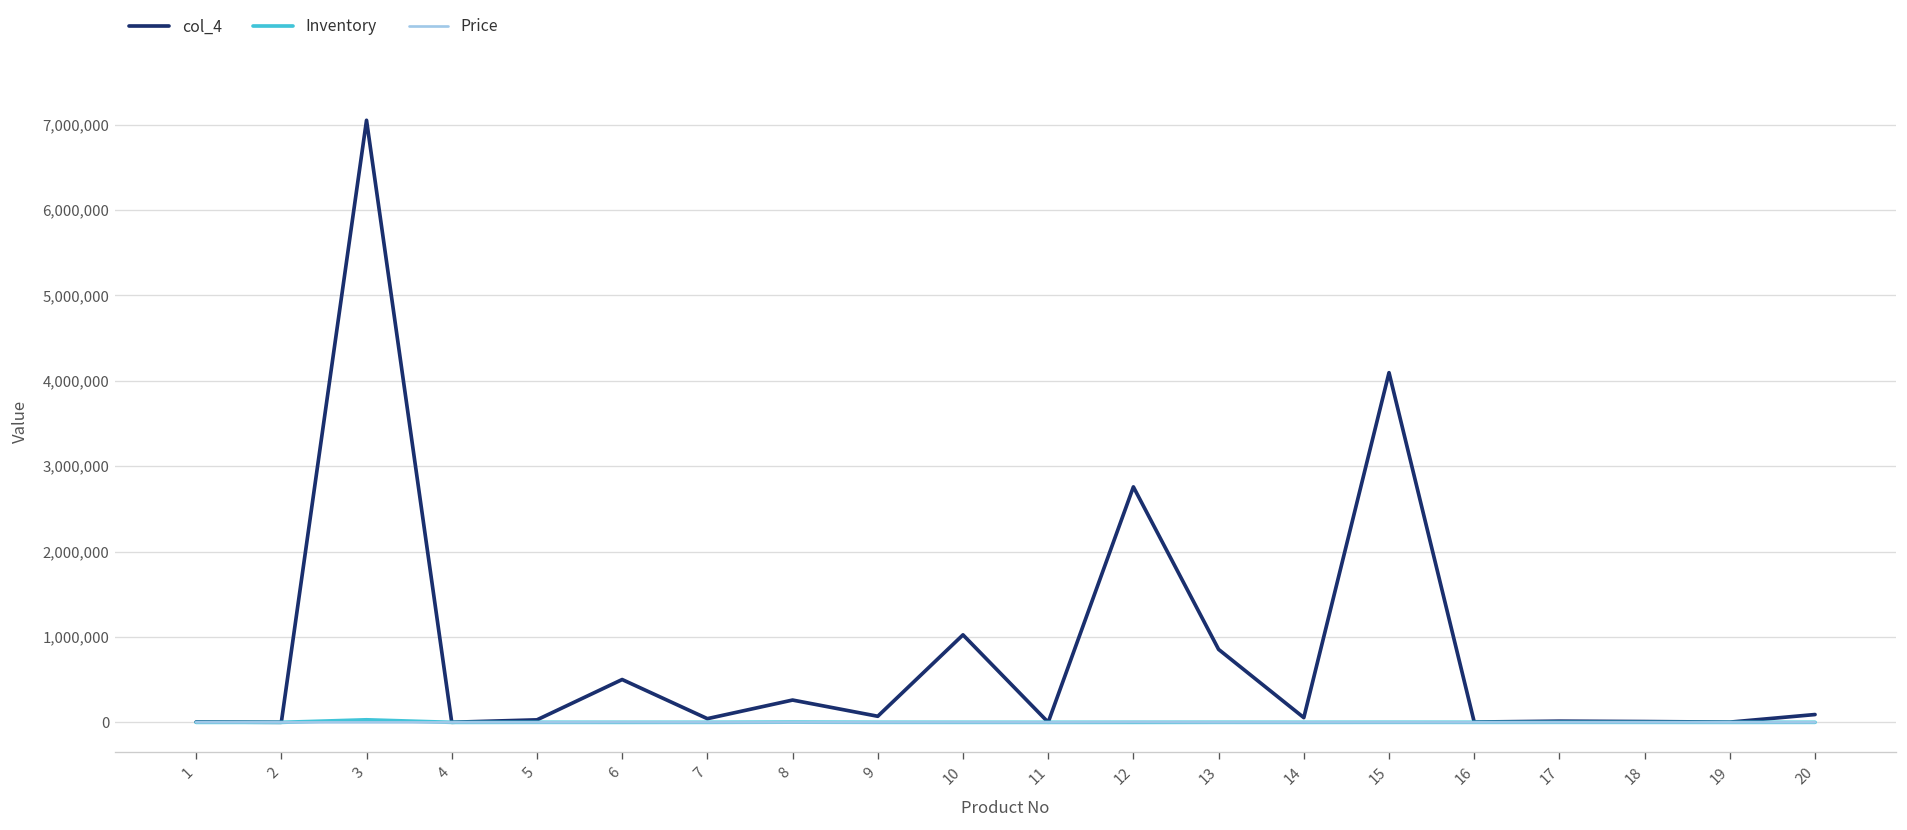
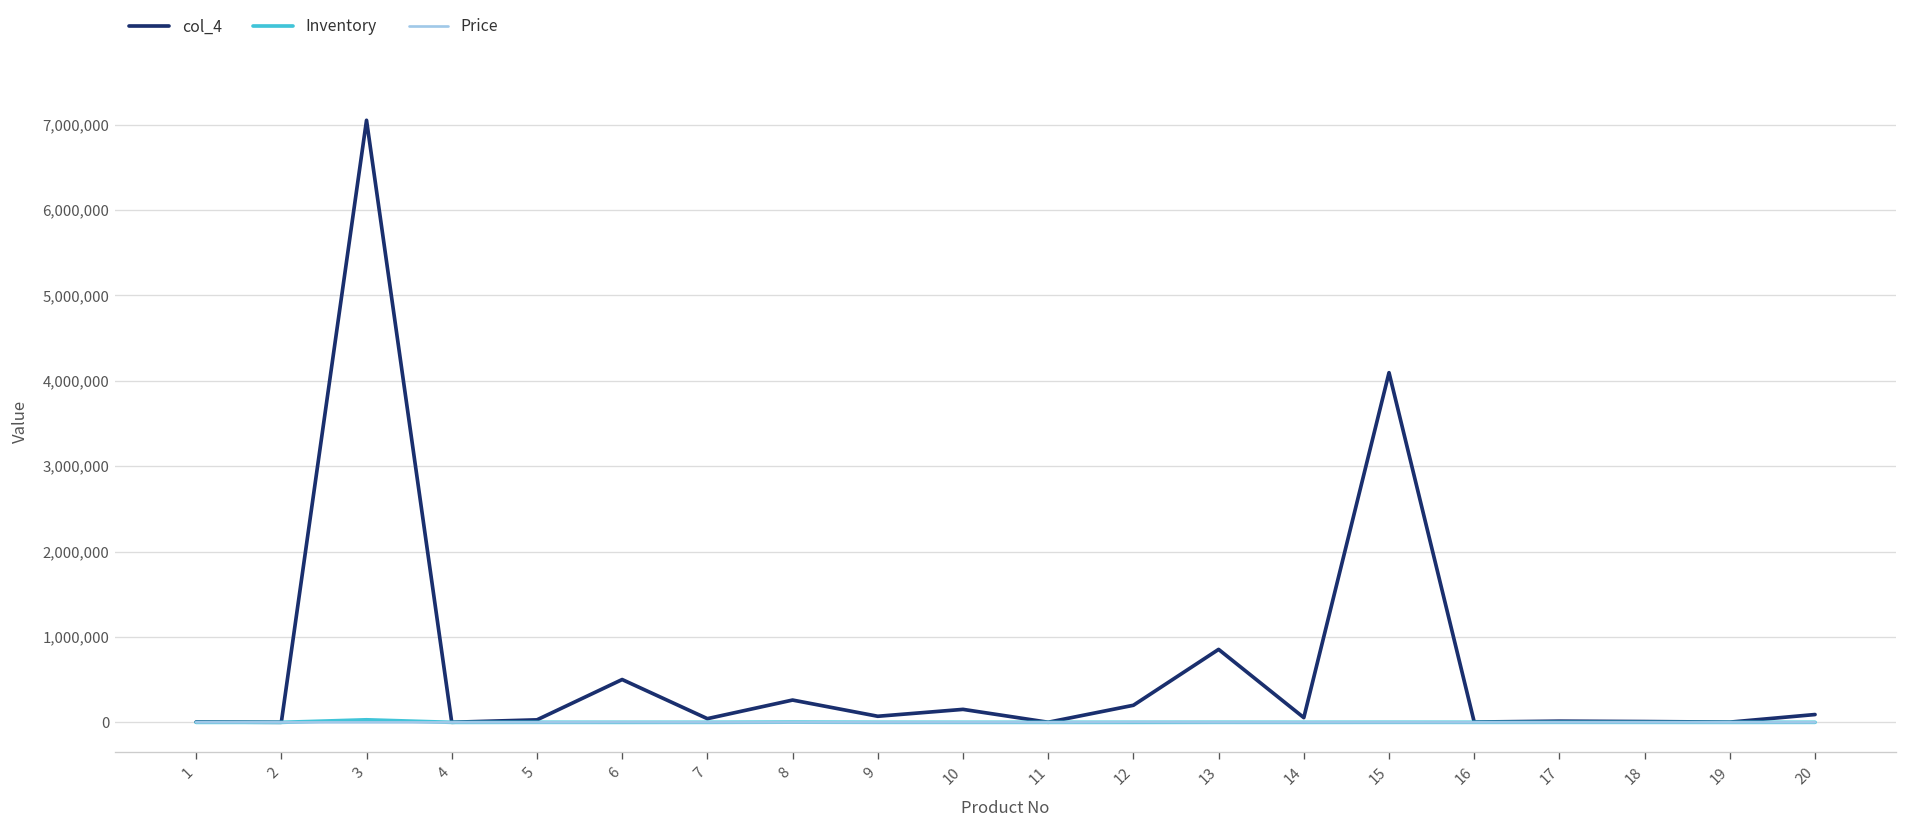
  {
    "col_4": {
      "3": "7,000,000",
      "6": "500,000",
      "7": "0",
      "8": "300,000",
      "9": "100,000",
-     "10": "1,000,000",
-     "12": "2,800,000",
+     "10": "200,000",
+     "12": "200,000",
      "13": "900,000",
      "14": "100,000",
      "15": "4,100,000",
      "20": "100,000"
    }
  }
